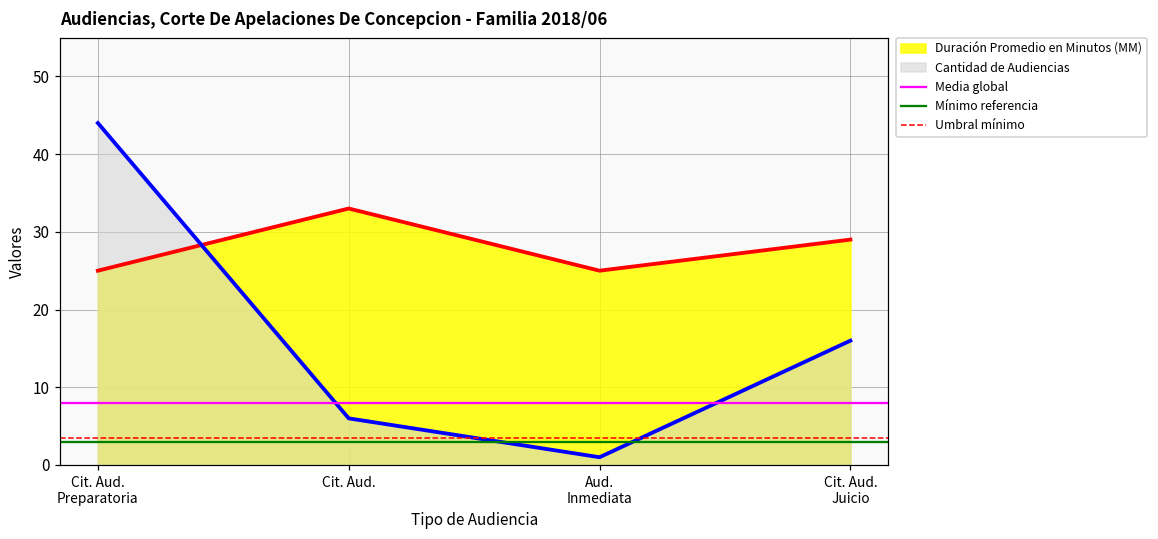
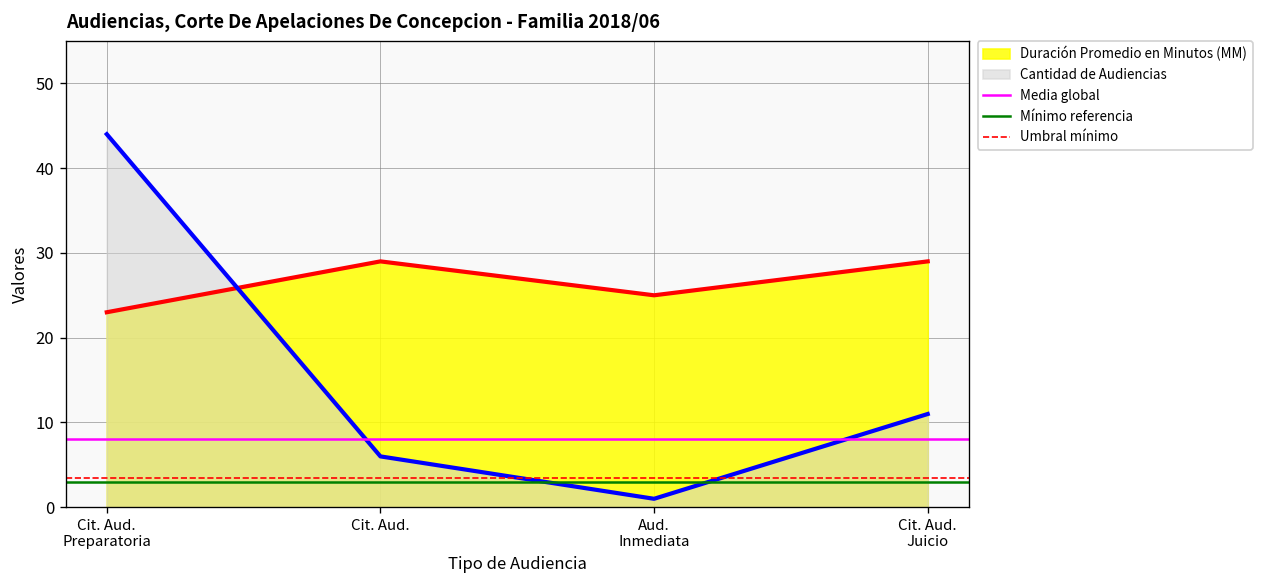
  {
    "Duración Promedio en Minutos (MM)": {
-     "Cit. Aud. Preparatoria": 25,
-     "Cit. Aud.": 33,
+     "Cit. Aud. Preparatoria": 23,
+     "Cit. Aud.": 29,
      "Aud. Inmediata": 25,
      "Cit. Aud. Juicio": 29
    },
    "Cantidad de Audiencias": {
      "Cit. Aud. Preparatoria": 44,
      "Cit. Aud.": 6,
      "Aud. Inmediata": 1,
-     "Cit. Aud. Juicio": 16
+     "Cit. Aud. Juicio": 11
    }
  }
